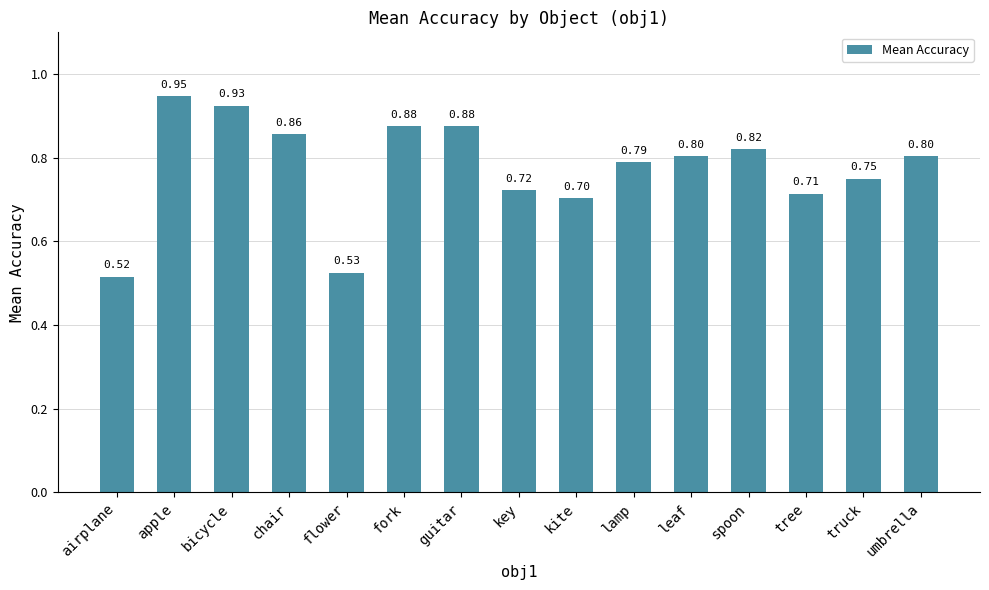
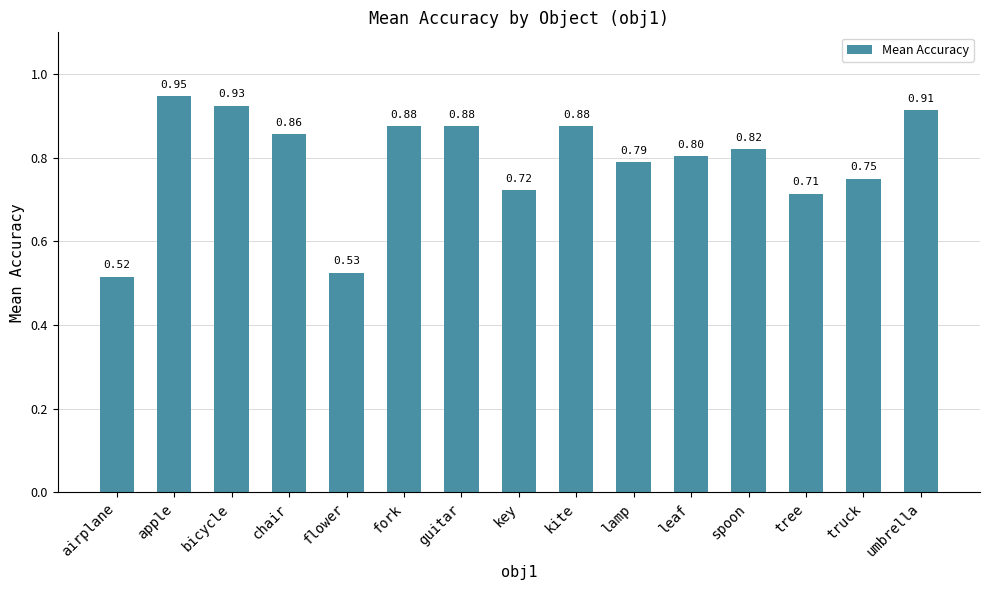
  {
    "airplane": 0.52,
    "apple": 0.95,
    "bicycle": 0.93,
    "chair": 0.86,
    "flower": 0.53,
    "fork": 0.88,
    "guitar": 0.88,
    "key": 0.72,
-   "kite": 0.70,
+   "kite": 0.88,
    "lamp": 0.79,
    "leaf": 0.80,
    "spoon": 0.82,
    "tree": 0.71,
    "truck": 0.75,
-   "umbrella": 0.80
+   "umbrella": 0.91
  }
